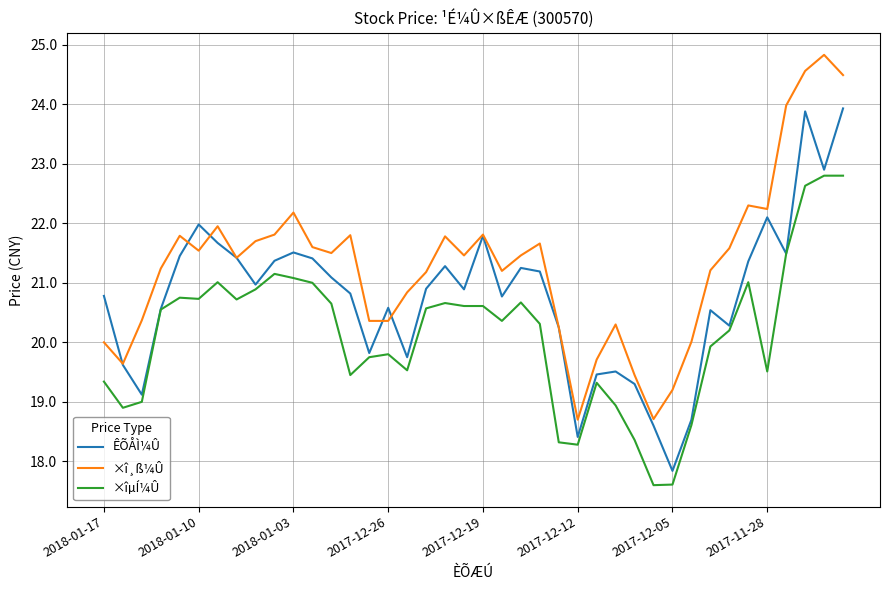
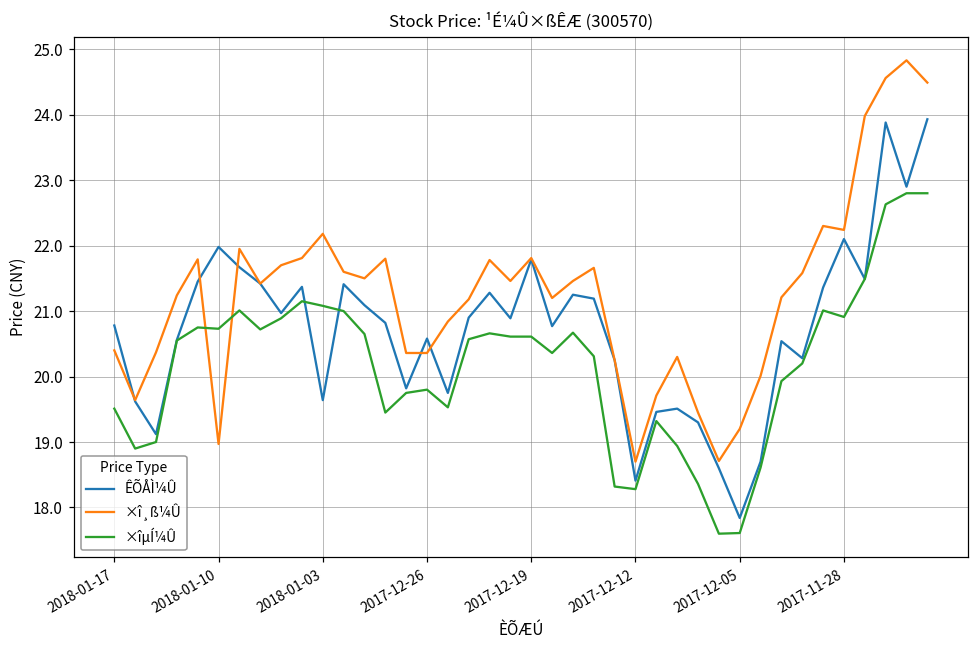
  {
    "ÊÕÅÌ¼Û": {
      "2018-01-17": 20.8,
      "2018-01-10": 22.0,
-     "2018-01-03": 21.5,
+     "2018-01-03": 19.6,
      "2017-12-26": 20.6,
      "2017-12-12": 18.4,
      "2017-12-05": 17.8,
      "2017-11-28": 22.1
    },
    "×î¸ß¼Û": {
-     "2018-01-17": 20.0,
-     "2018-01-10": 21.5,
+     "2018-01-17": 20.4,
+     "2018-01-10": 19.0,
      "2018-01-03": 22.2,
      "2017-12-26": 20.4,
      "2017-12-12": 18.7,
      "2017-12-05": 19.2,
      "2017-11-28": 22.2
    },
    "×îµÍ¼Û": {
-     "2018-01-17": 19.3,
+     "2018-01-17": 19.5,
      "2018-01-10": 20.7,
      "2018-01-03": 21.1,
      "2017-12-26": 19.8,
      "2017-12-19": 20.6,
      "2017-12-12": 18.3,
      "2017-12-05": 17.6,
-     "2017-11-28": 19.5
+     "2017-11-28": 20.9
    }
  }
